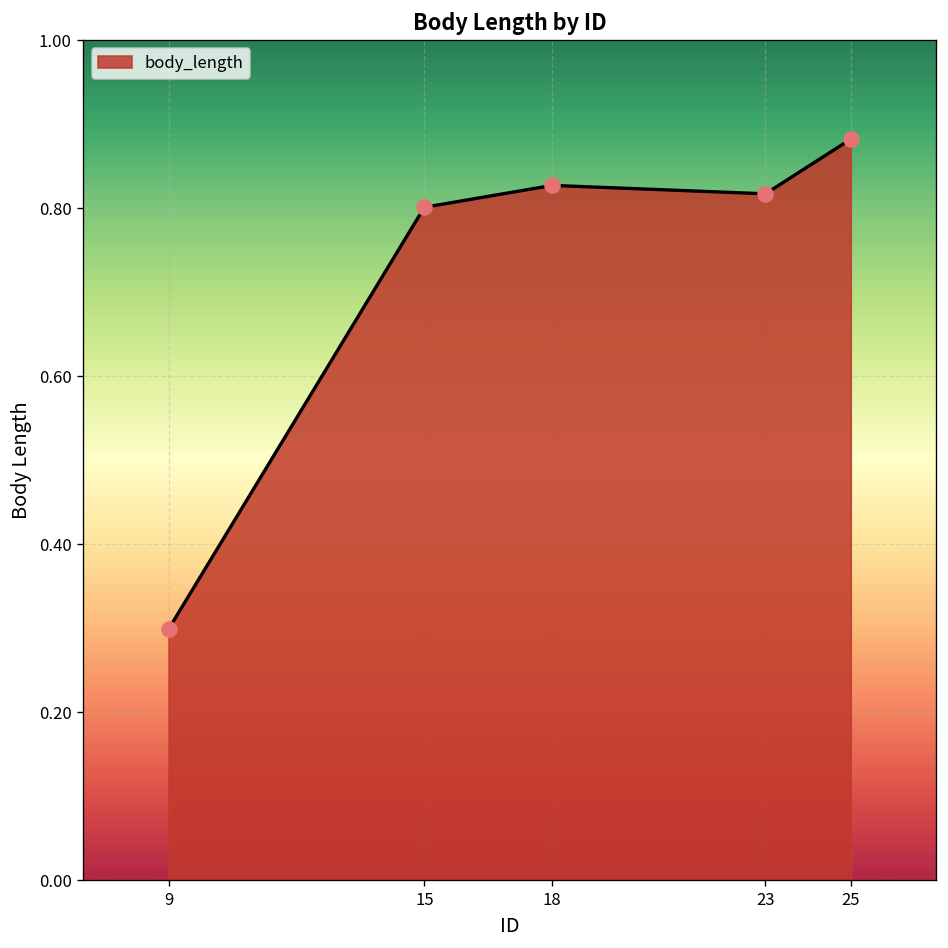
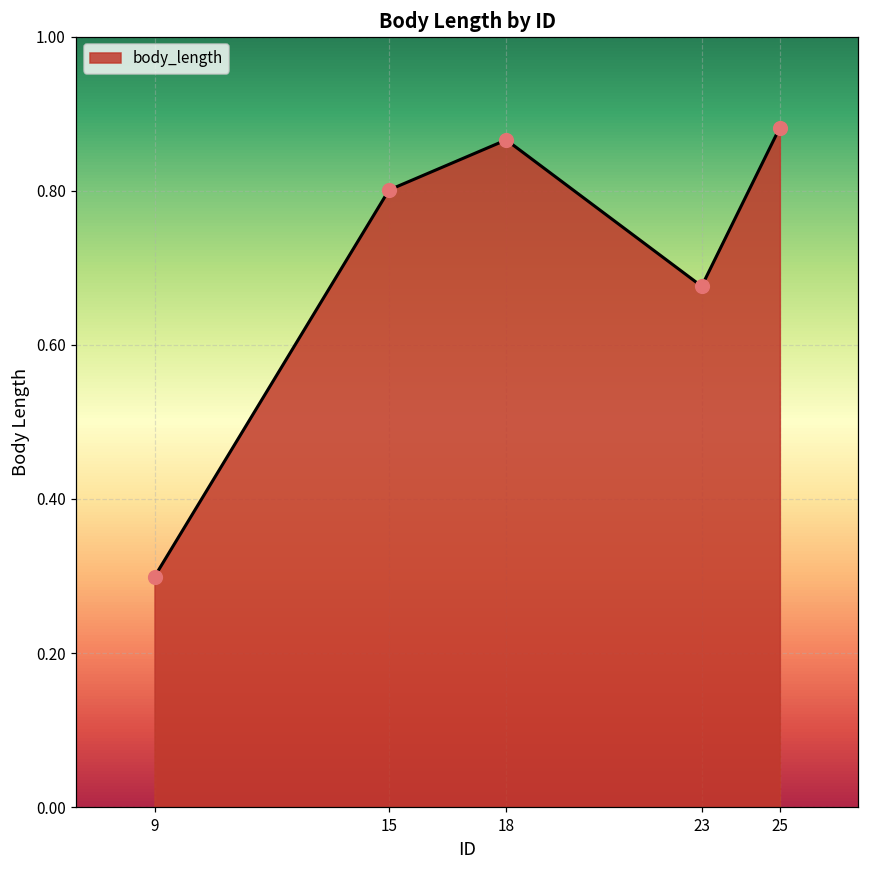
  {
    "9": 0.30,
    "15": 0.80,
-   "18": 0.83,
-   "23": 0.82,
+   "18": 0.87,
+   "23": 0.68,
    "25": 0.88
  }
